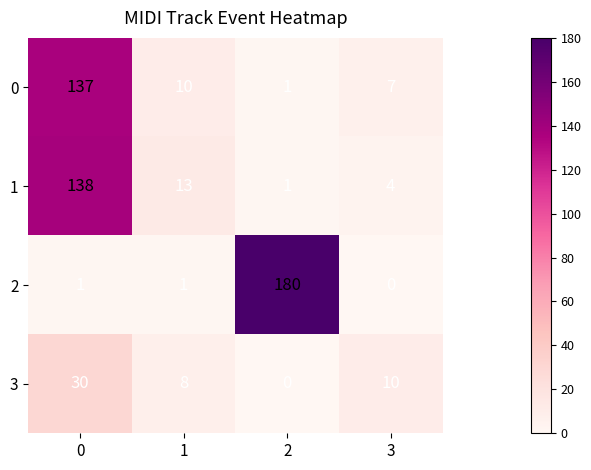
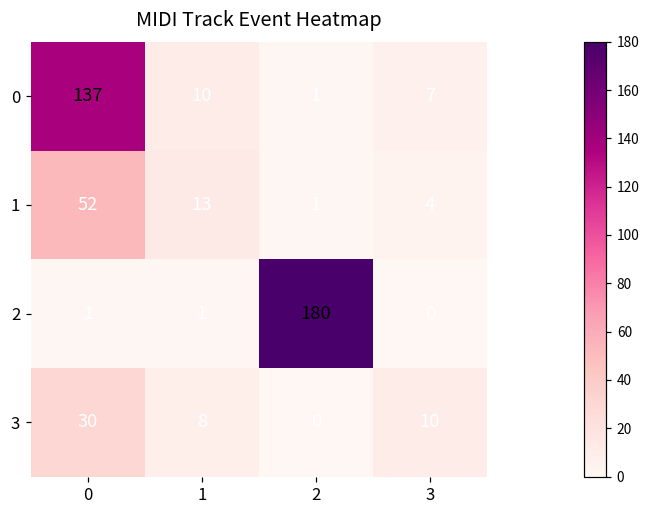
  {
    "0": {
      "0": 137
    },
    "1": {
-     "0": 138
+     "0": 52
    },
    "2": {
      "2": 180
    }
  }
